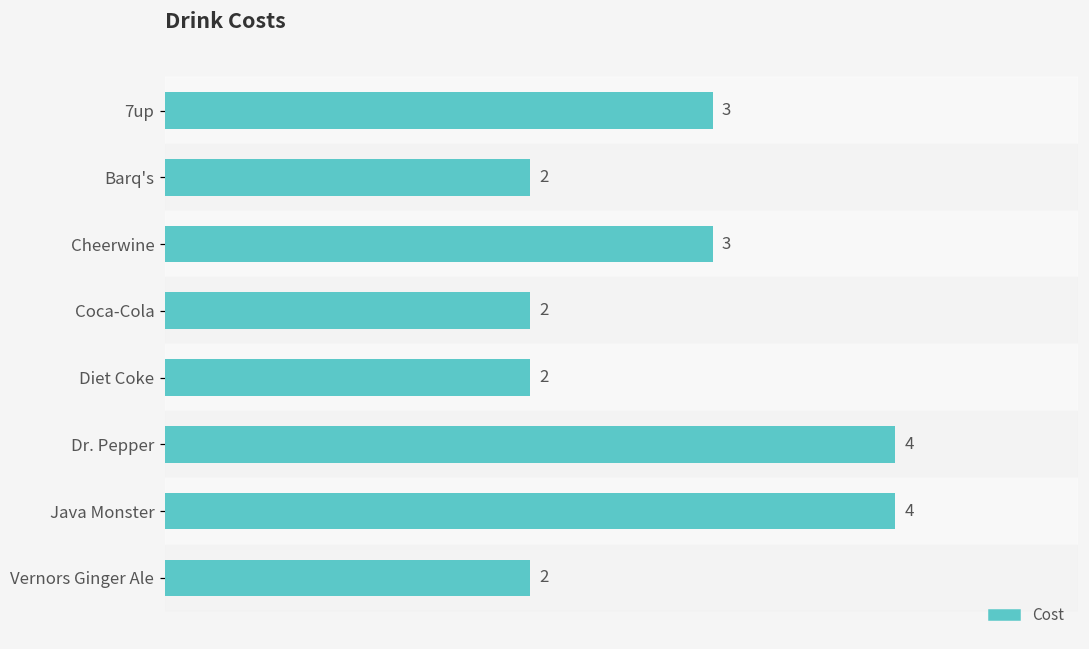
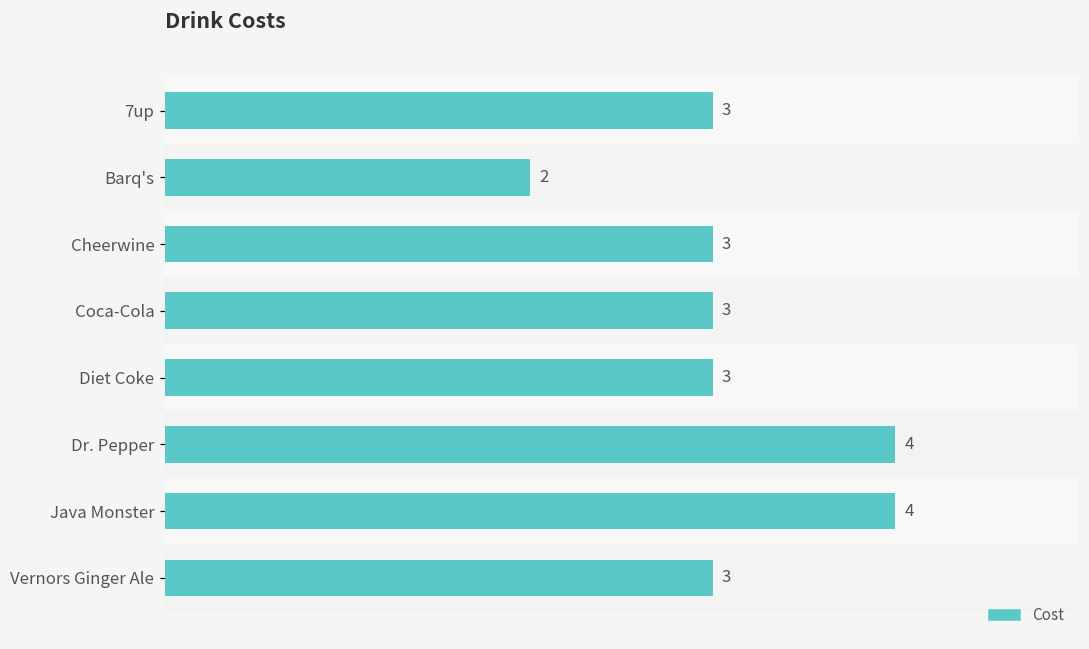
  {
    "7up": 3,
    "Barq's": 2,
    "Cheerwine": 3,
-   "Coca-Cola": 2,
-   "Diet Coke": 2,
+   "Coca-Cola": 3,
+   "Diet Coke": 3,
    "Dr. Pepper": 4,
    "Java Monster": 4,
-   "Vernors Ginger Ale": 2
+   "Vernors Ginger Ale": 3
  }
